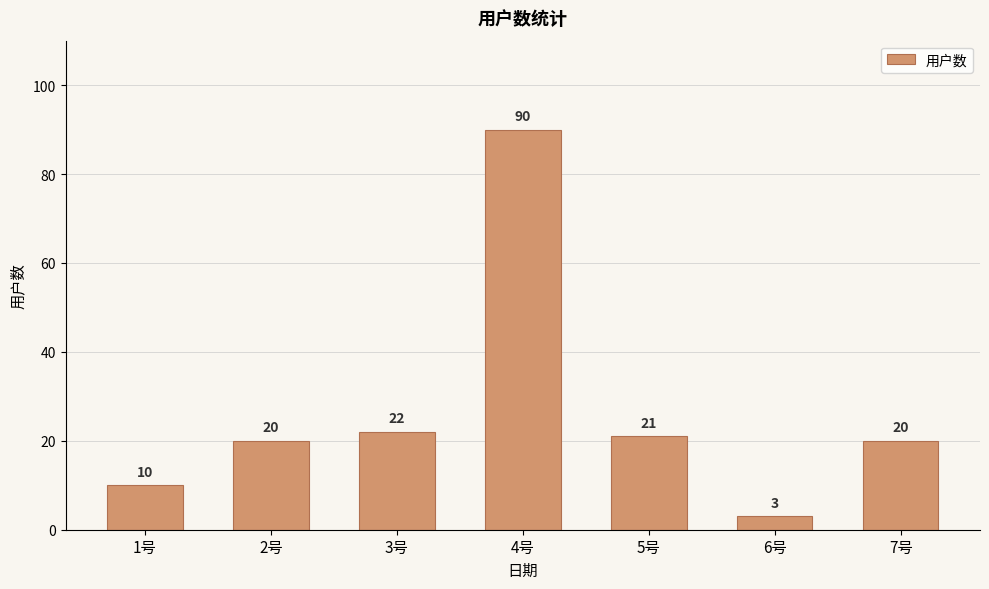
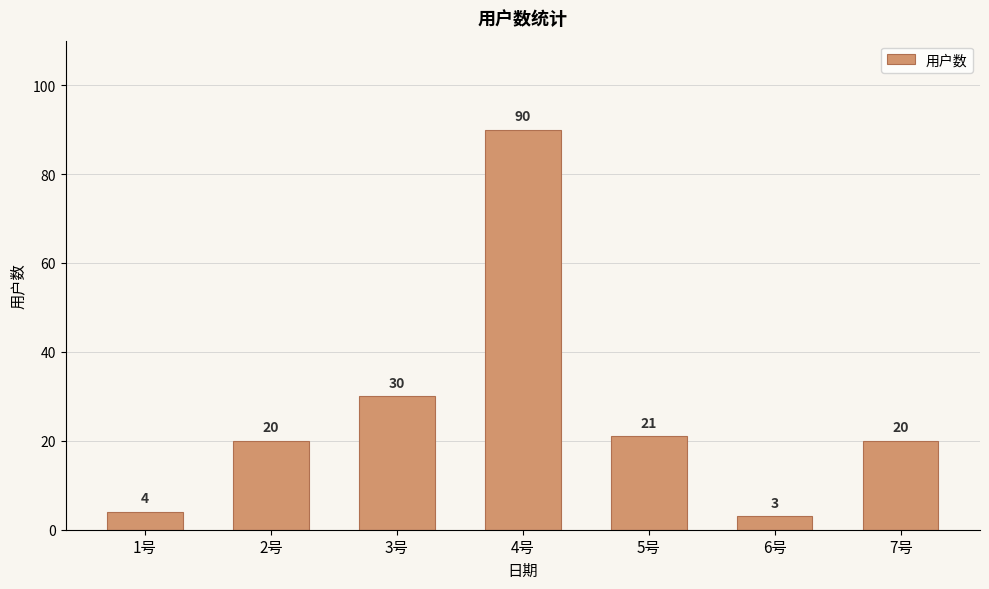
  {
-   "1号": 10,
+   "1号": 4,
    "2号": 20,
-   "3号": 22,
+   "3号": 30,
    "4号": 90,
    "5号": 21,
    "6号": 3,
    "7号": 20
  }
